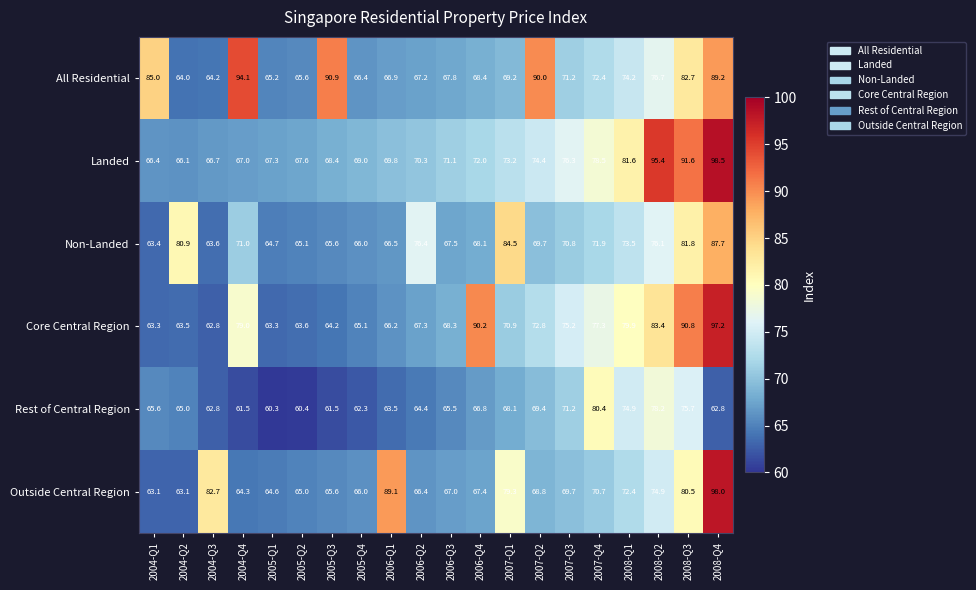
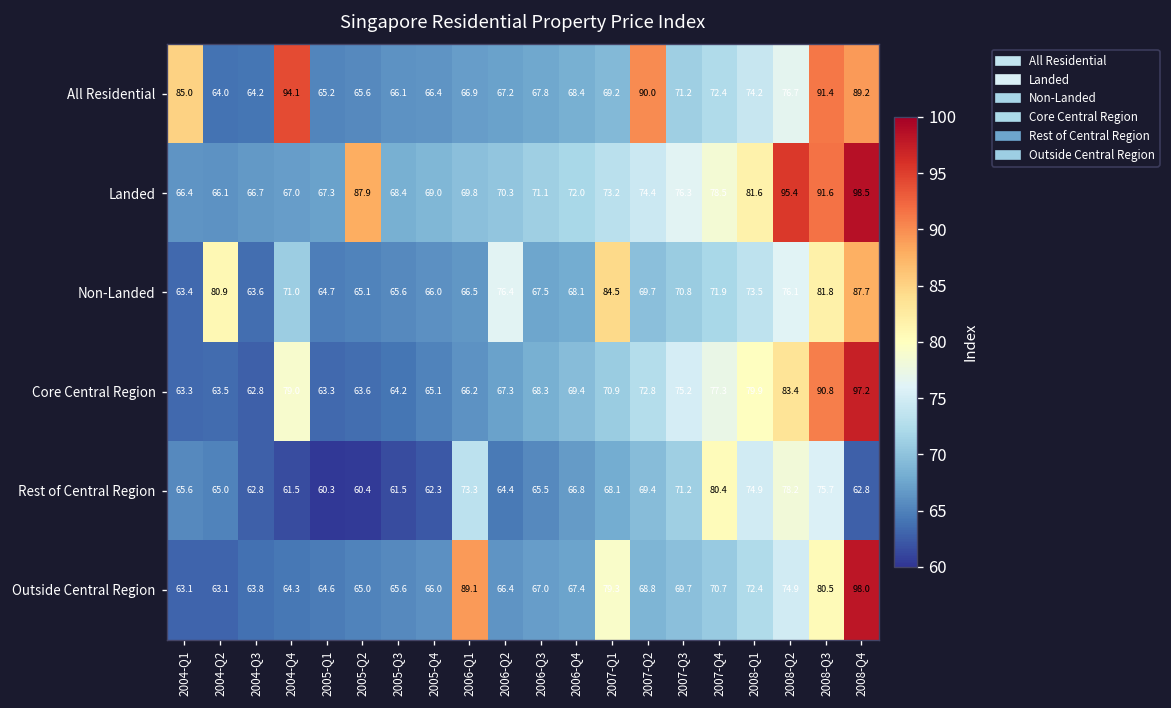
  {
    "All Residential": {
      "2004-Q1": 85.0,
      "2004-Q2": 64.0,
      "2004-Q3": 64.2,
      "2004-Q4": 94.1,
      "2005-Q1": 65.2,
      "2005-Q2": 65.6,
-     "2005-Q3": 90.9,
+     "2005-Q3": 66.1,
      "2005-Q4": 66.4,
      "2006-Q1": 66.9,
      "2006-Q2": 67.2,
      "2006-Q3": 67.8,
      "2006-Q4": 68.4,
      "2007-Q1": 69.2,
      "2007-Q2": 90.0,
      "2007-Q3": 71.2,
      "2007-Q4": 72.4,
      "2008-Q1": 74.2,
-     "2008-Q3": 82.7,
+     "2008-Q3": 91.4,
      "2008-Q4": 89.2
    },
    "Landed": {
      "2004-Q1": 66.4,
      "2004-Q2": 66.1,
      "2004-Q3": 66.7,
      "2004-Q4": 67.0,
      "2005-Q1": 67.3,
-     "2005-Q2": 67.6,
+     "2005-Q2": 87.9,
      "2005-Q3": 68.4,
      "2005-Q4": 69.0,
      "2006-Q1": 69.8,
      "2006-Q2": 70.3,
      "2006-Q3": 71.1,
      "2006-Q4": 72.0,
      "2007-Q1": 73.2,
      "2007-Q2": 74.4,
      "2008-Q1": 81.6,
      "2008-Q2": 95.4,
      "2008-Q3": 91.6,
      "2008-Q4": 98.5
    },
    "Non-Landed": {
      "2004-Q1": 63.4,
      "2004-Q2": 80.9,
      "2004-Q3": 63.6,
      "2004-Q4": 71.0,
      "2005-Q1": 64.7,
      "2005-Q2": 65.1,
      "2005-Q3": 65.6,
      "2005-Q4": 66.0,
      "2006-Q1": 66.5,
      "2006-Q3": 67.5,
      "2006-Q4": 68.1,
      "2007-Q1": 84.5,
      "2007-Q2": 69.7,
      "2007-Q3": 70.8,
      "2007-Q4": 71.9,
      "2008-Q1": 73.5,
      "2008-Q3": 81.8,
      "2008-Q4": 87.7
    },
    "Core Central Region": {
      "2004-Q1": 63.3,
      "2004-Q2": 63.5,
      "2004-Q3": 62.8,
      "2005-Q1": 63.3,
      "2005-Q2": 63.6,
      "2005-Q3": 64.2,
      "2005-Q4": 65.1,
      "2006-Q1": 66.2,
      "2006-Q2": 67.3,
      "2006-Q3": 68.3,
-     "2006-Q4": 90.2,
+     "2006-Q4": 69.4,
      "2007-Q1": 70.9,
      "2007-Q2": 72.8,
      "2008-Q1": 79.9,
      "2008-Q2": 83.4,
      "2008-Q3": 90.8,
      "2008-Q4": 97.2
    },
    "Rest of Central Region": {
      "2004-Q1": 65.6,
      "2004-Q2": 65.0,
      "2004-Q3": 62.8,
      "2004-Q4": 61.5,
      "2005-Q1": 60.3,
      "2005-Q2": 60.4,
      "2005-Q3": 61.5,
      "2005-Q4": 62.3,
-     "2006-Q1": 63.5,
+     "2006-Q1": 73.3,
      "2006-Q2": 64.4,
      "2006-Q3": 65.5,
      "2006-Q4": 66.8,
      "2007-Q1": 68.1,
      "2007-Q2": 69.4,
      "2007-Q3": 71.2,
      "2007-Q4": 80.4,
      "2008-Q4": 62.8
    },
    "Outside Central Region": {
      "2004-Q1": 63.1,
      "2004-Q2": 63.1,
-     "2004-Q3": 82.7,
+     "2004-Q3": 63.8,
      "2004-Q4": 64.3,
      "2005-Q1": 64.6,
      "2005-Q2": 65.0,
      "2005-Q3": 65.6,
      "2005-Q4": 66.0,
      "2006-Q1": 89.1,
      "2006-Q2": 66.4,
      "2006-Q3": 67.0,
      "2006-Q4": 67.4,
      "2007-Q1": 79.3,
      "2007-Q2": 68.8,
      "2007-Q3": 69.7,
      "2007-Q4": 70.7,
      "2008-Q1": 72.4,
      "2008-Q3": 80.5,
      "2008-Q4": 98.0
    }
  }
